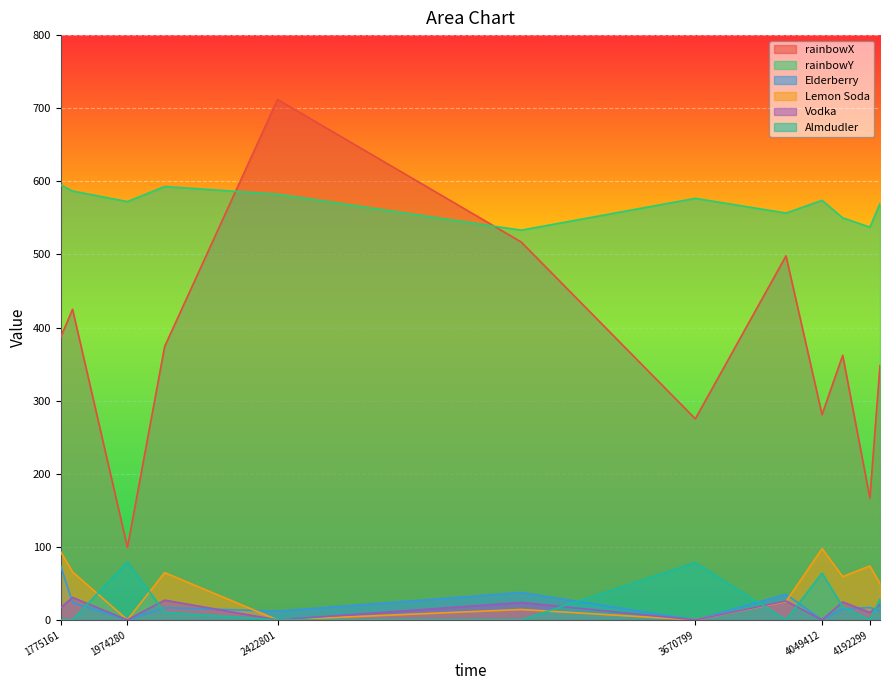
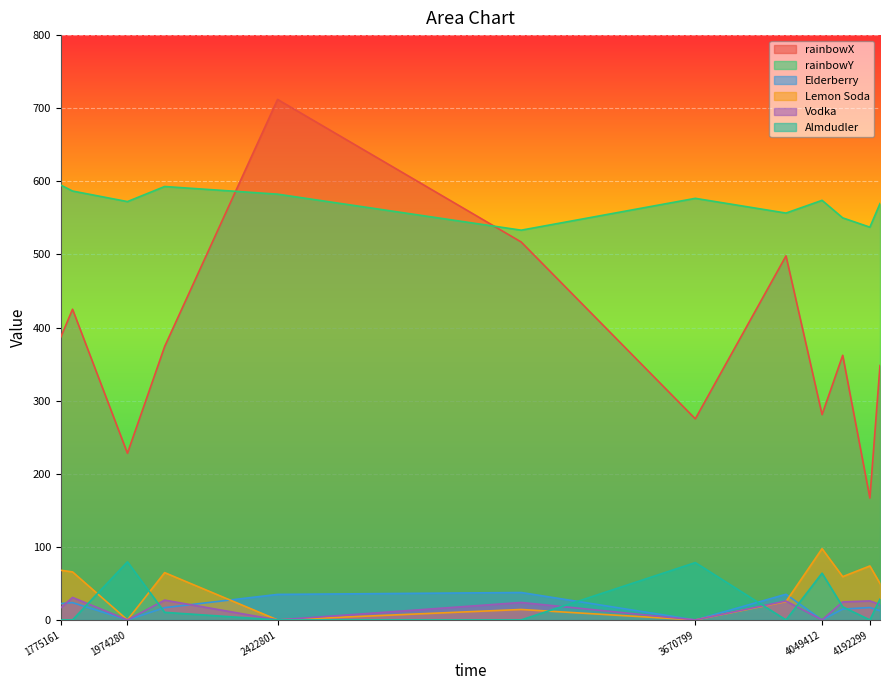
  {
    "rainbowX": {
      "1775161": 390,
-     "1974280": 100,
+     "1974280": 230,
      "2422801": 710,
      "3670799": 280,
      "4049412": 280,
      "4192299": 170
    },
    "Elderberry": {
-     "1775161": 70,
-     "2422801": 10,
+     "1775161": 20,
+     "2422801": 30,
      "4192299": 20
    },
    "Lemon Soda": {
-     "1775161": 90,
+     "1775161": 70,
      "4049412": 100,
      "4192299": 70
    },
    "Vodka": {
      "1775161": 20,
-     "4192299": 10
+     "4192299": 30
    }
  }
